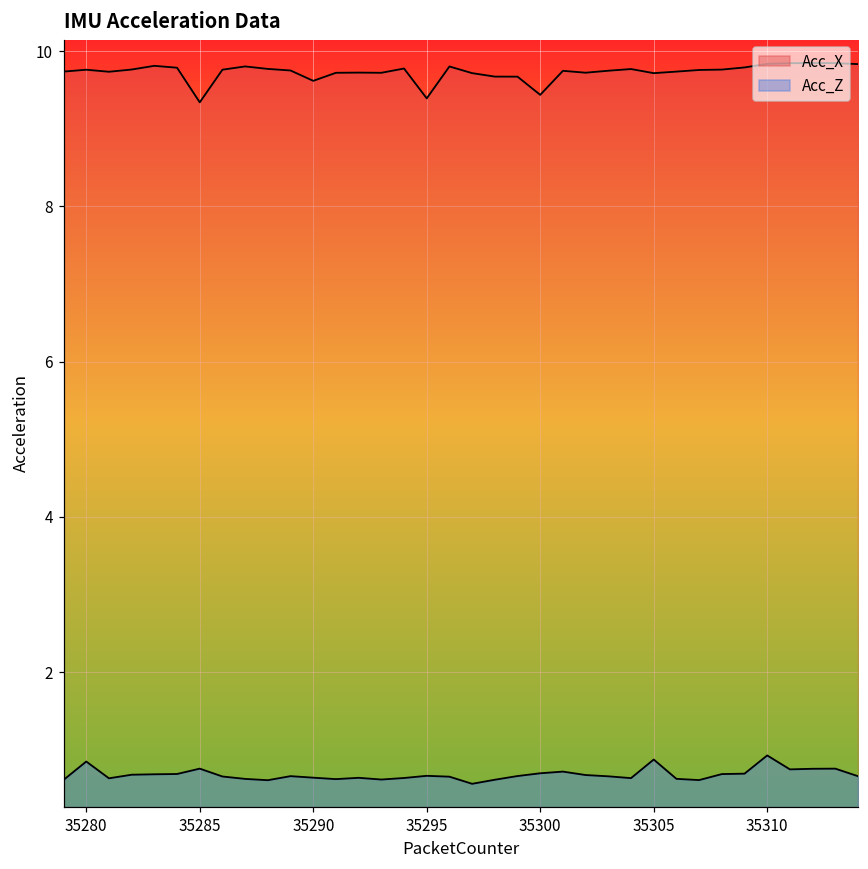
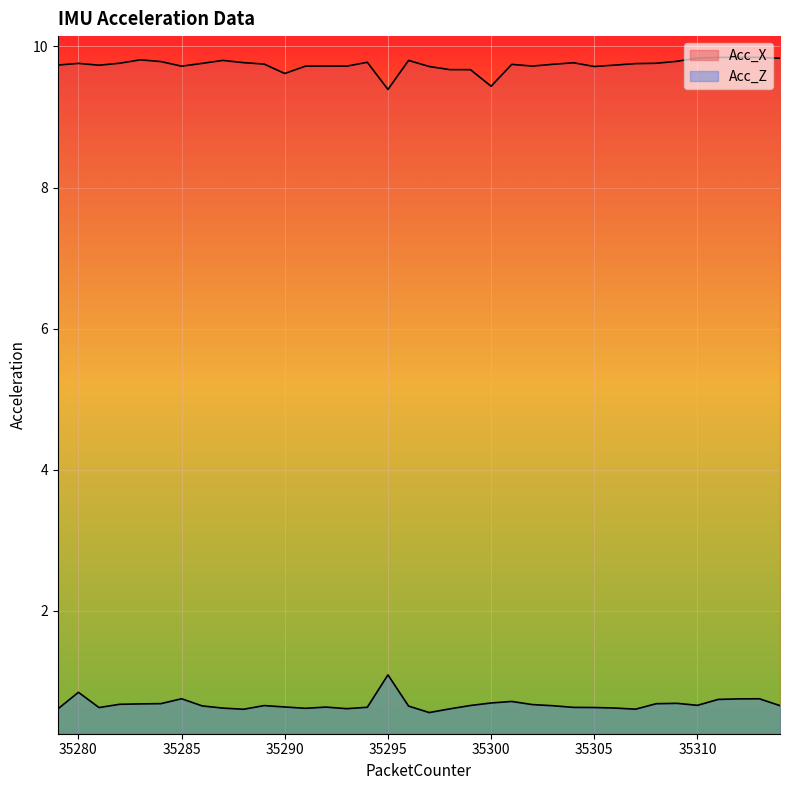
  {
    "Acc_X": {
      "35280": 9.8,
-     "35285": 9.3,
+     "35285": 9.7,
      "35290": 9.6,
      "35295": 9.4,
      "35300": 9.4,
      "35305": 9.7
    },
    "Acc_Z": {
      "35280": 0.8,
      "35285": 0.8,
      "35290": 0.6,
-     "35295": 0.7,
+     "35295": 1.1,
      "35300": 0.7,
-     "35305": 0.9,
-     "35310": 0.9
+     "35305": 0.6,
+     "35310": 0.7
    }
  }
